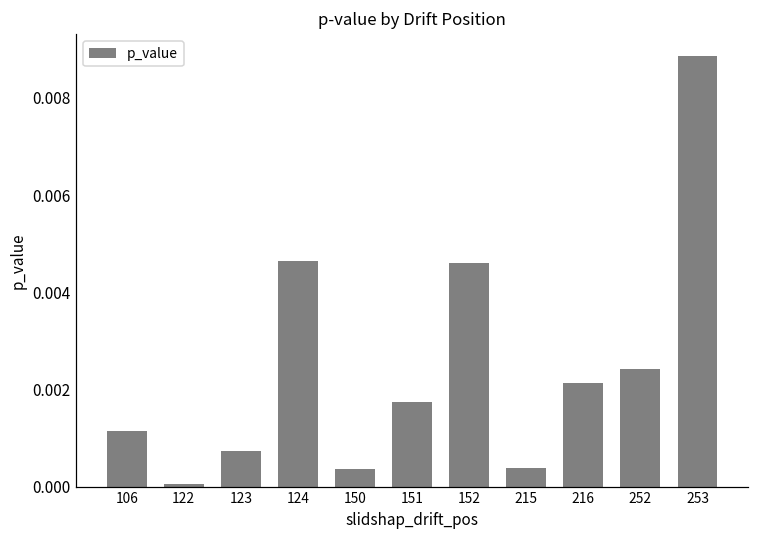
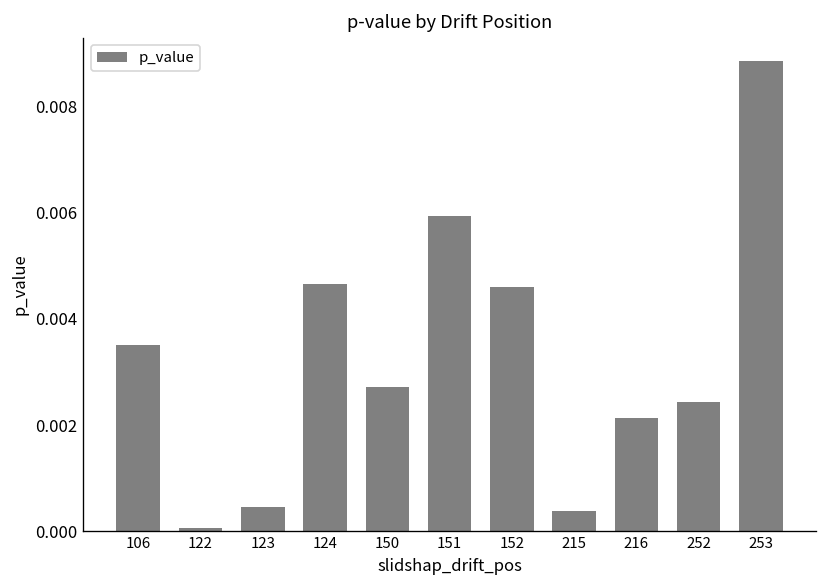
  {
-   "106": 0.0011,
+   "106": 0.0035,
    "122": 0.0001,
-   "123": 0.0007,
+   "123": 0.0005,
    "124": 0.0047,
-   "150": 0.0004,
-   "151": 0.0018,
+   "150": 0.0027,
+   "151": 0.0059,
    "152": 0.0046,
    "215": 0.0004,
    "216": 0.0021,
    "252": 0.0024,
    "253": 0.0089
  }
